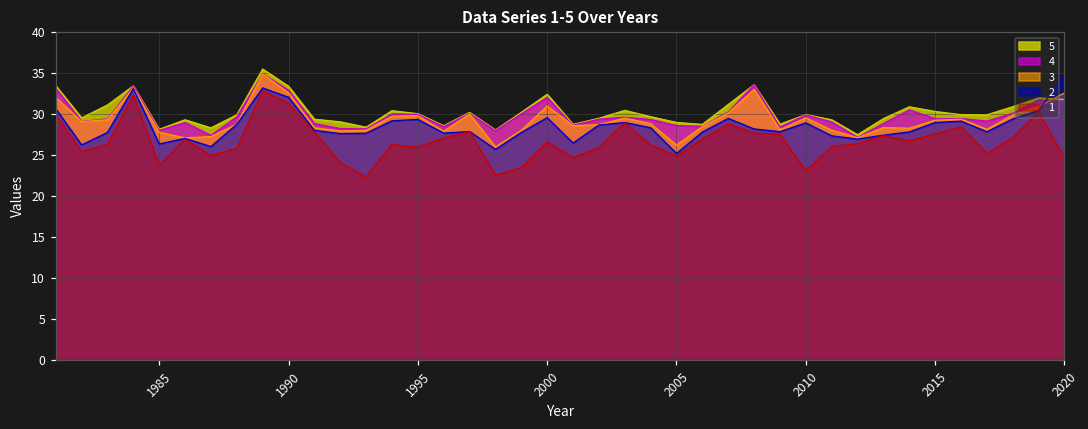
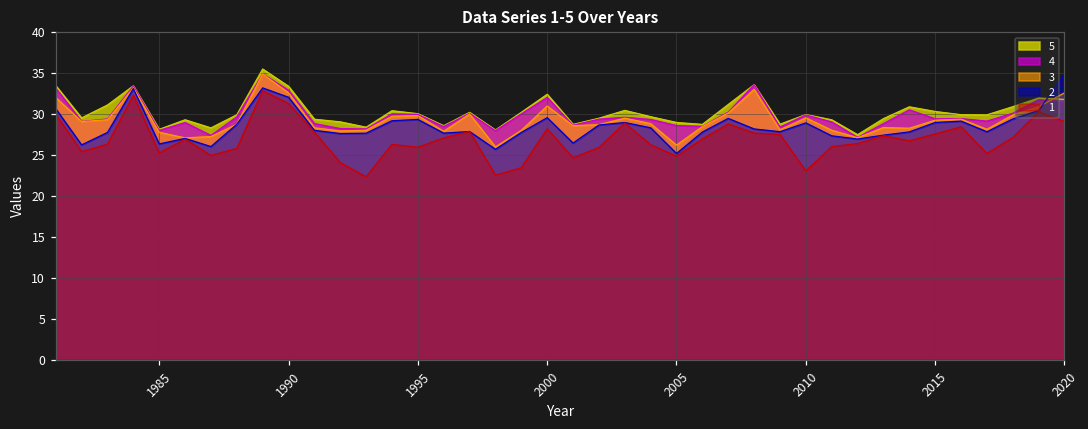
  {
    "5": {
      "1990": 33,
      "2000": 32,
      "2005": 29,
      "2015": 30
    },
    "4": {
      "2000": 32,
      "2005": 29
    },
    "3": {
      "2000": 31,
      "2005": 26,
      "2010": 30,
      "2020": 33
    },
    "2": {
      "1985": 26,
      "1990": 32,
      "1995": 29,
      "2000": 30,
      "2005": 25,
      "2010": 29,
      "2020": 35
    },
    "1": {
-     "1985": 24,
+     "1985": 25,
      "1990": 31,
      "1995": 26,
-     "2000": 27,
+     "2000": 28,
      "2005": 25,
      "2010": 23,
      "2015": 28,
-     "2020": 25
+     "2020": 29
    }
  }
